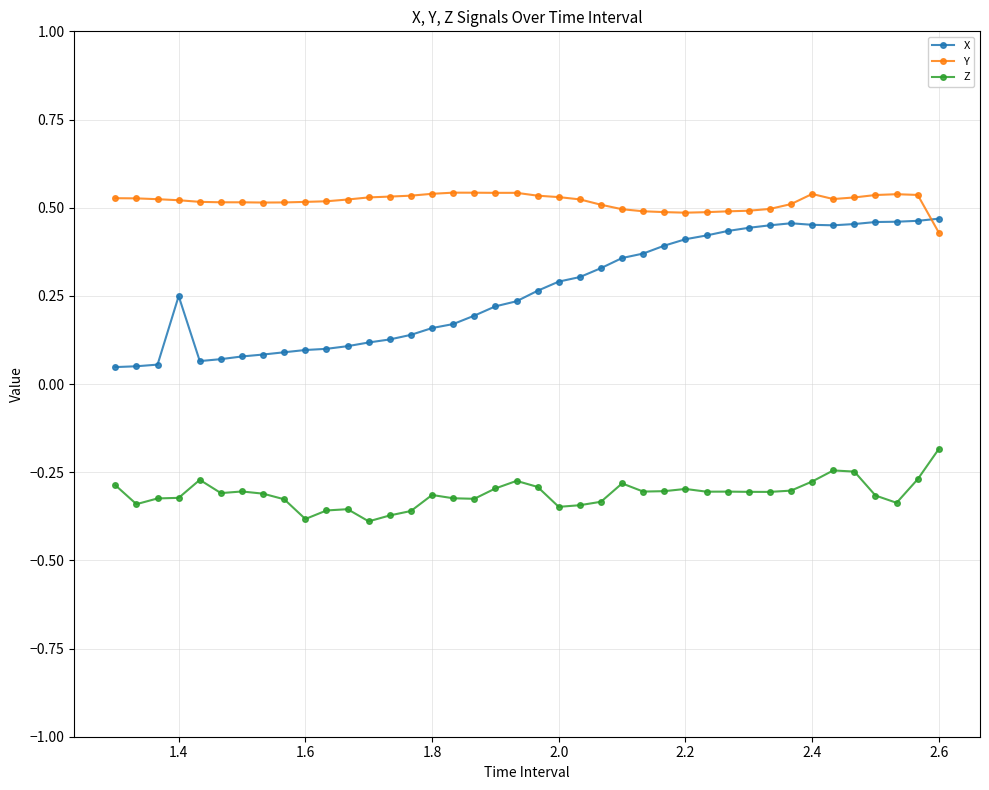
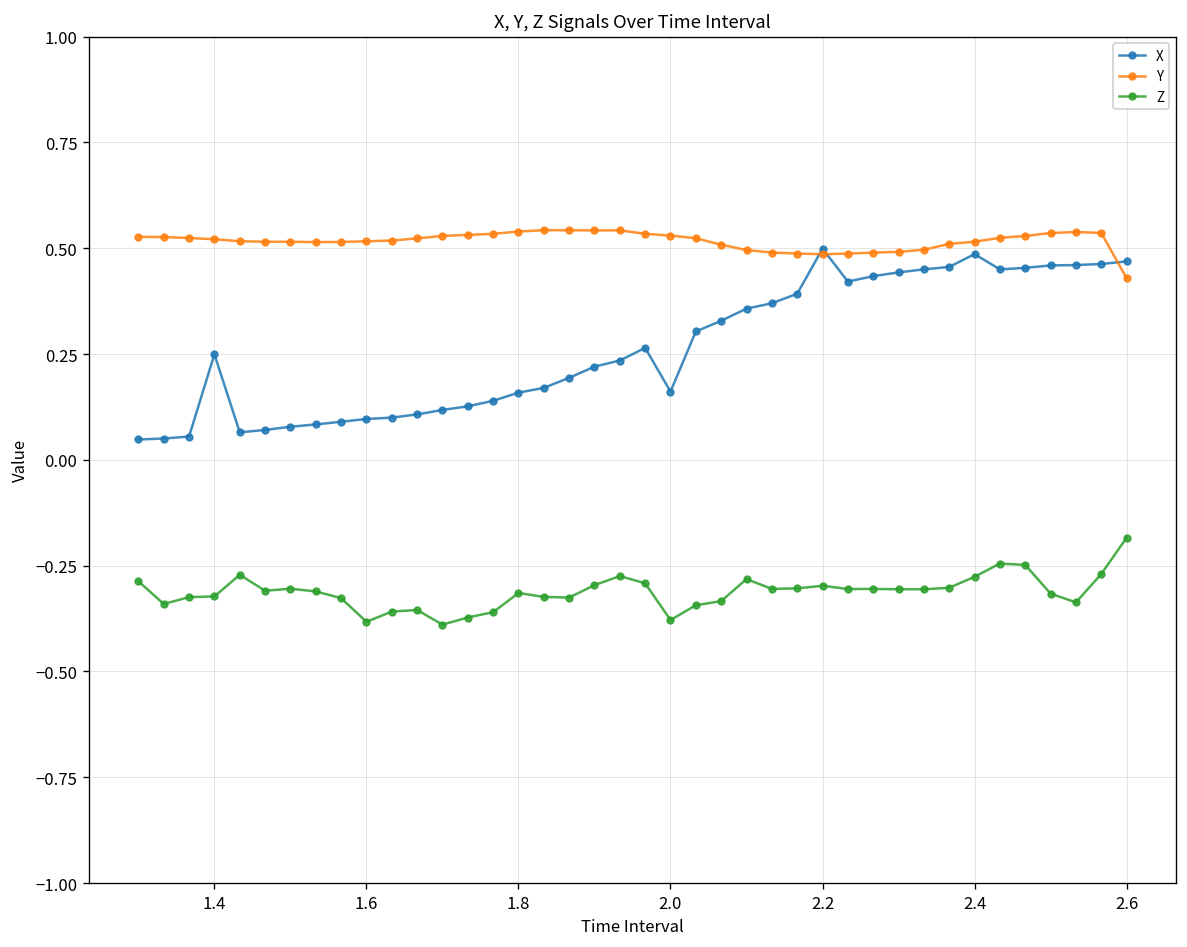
  {
    "X": {
      "1.4": 0.25,
      "1.6": 0.10,
      "1.8": 0.16,
-     "2.0": 0.29,
-     "2.2": 0.41,
-     "2.4": 0.45,
+     "2.0": 0.16,
+     "2.2": 0.50,
+     "2.4": 0.49,
      "2.6": 0.47
    },
    "Y": {
      "1.4": 0.52,
      "1.6": 0.52,
      "1.8": 0.54,
      "2.0": 0.53,
      "2.2": 0.49,
-     "2.4": 0.54,
+     "2.4": 0.52,
      "2.6": 0.43
    },
    "Z": {
      "1.4": -0.32,
      "1.6": -0.38,
      "1.8": -0.31,
-     "2.0": -0.35,
+     "2.0": -0.38,
      "2.2": -0.30,
      "2.4": -0.28,
      "2.6": -0.18
    }
  }
